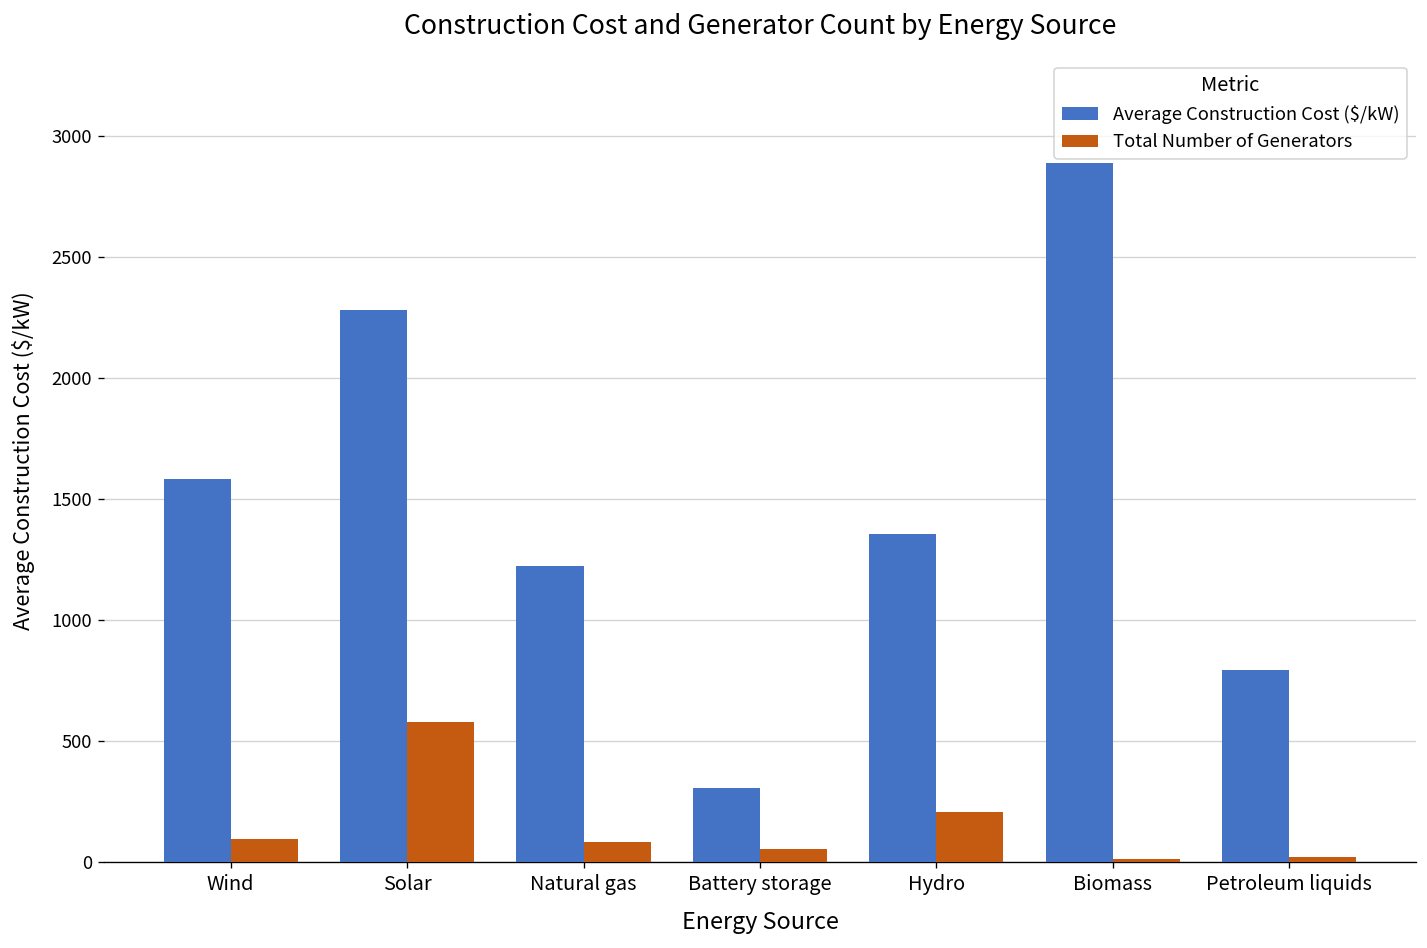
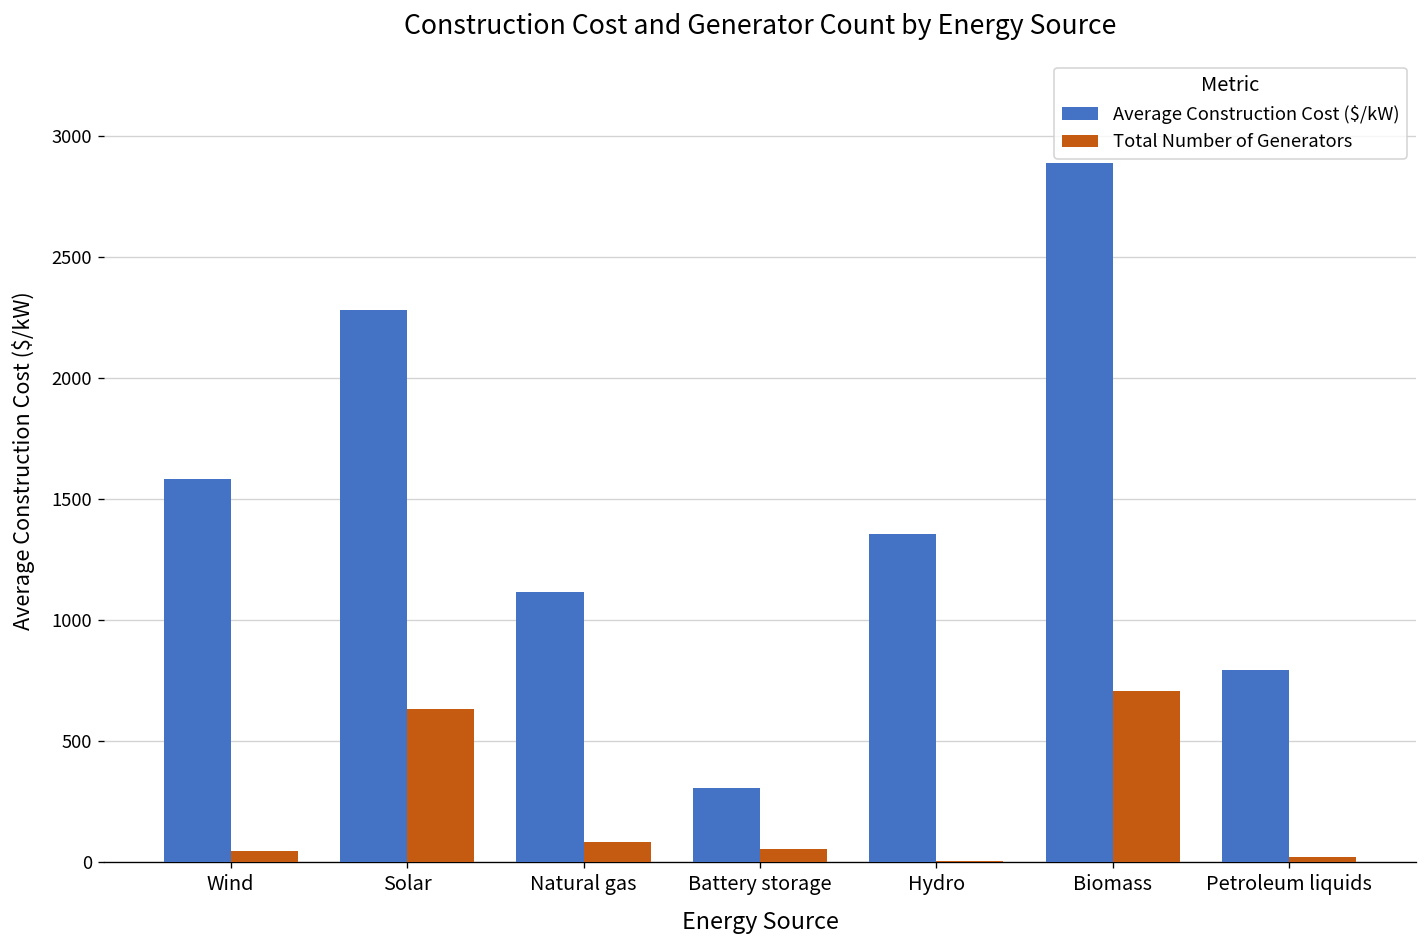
  {
    "Average Construction Cost ($/kW)": {
      "Wind": 1580,
      "Solar": 2280,
-     "Natural gas": 1220,
+     "Natural gas": 1120,
      "Battery storage": 300,
      "Hydro": 1360,
      "Biomass": 2890,
      "Petroleum liquids": 800
    },
    "Total Number of Generators": {
-     "Wind": 100,
-     "Solar": 580,
+     "Wind": 50,
+     "Solar": 630,
      "Natural gas": 80,
      "Battery storage": 60,
-     "Hydro": 210,
-     "Biomass": 10,
+     "Hydro": 10,
+     "Biomass": 710,
      "Petroleum liquids": 20
    }
  }
